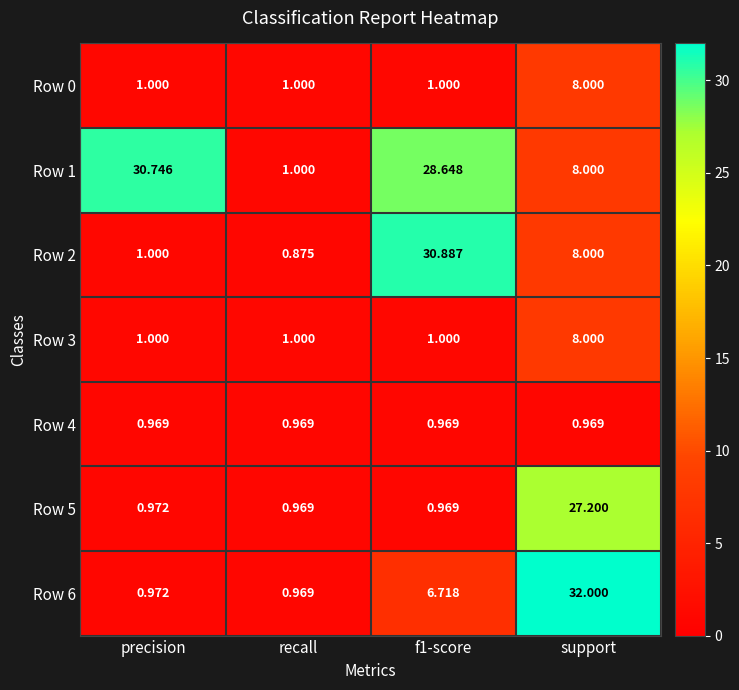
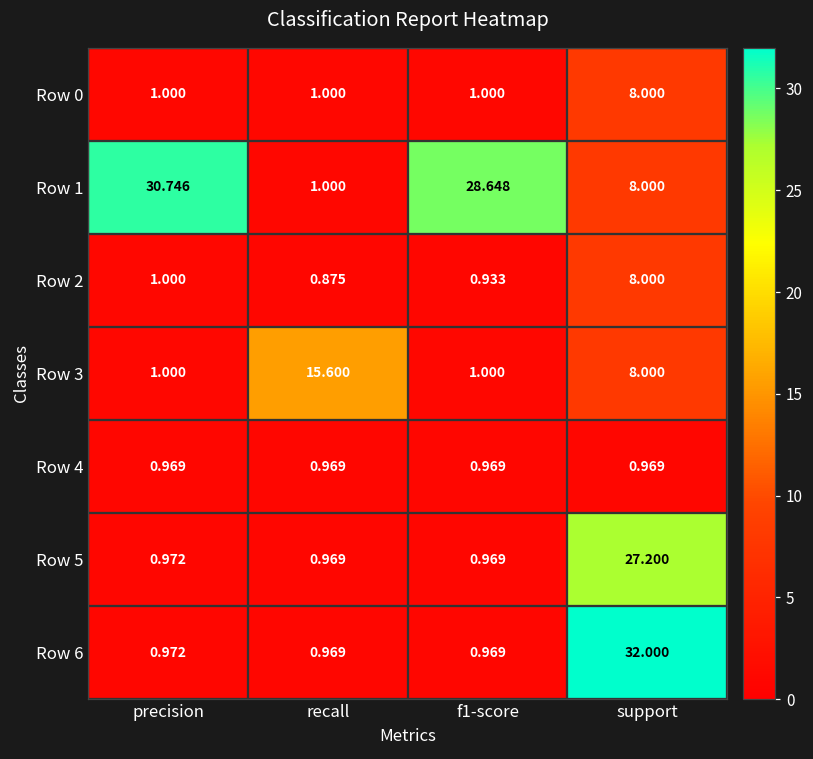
  {
    "Row 0": {
      "precision": 1.000,
      "recall": 1.000,
      "f1-score": 1.000,
      "support": 8.000
    },
    "Row 1": {
      "precision": 30.746,
      "recall": 1.000,
      "f1-score": 28.648,
      "support": 8.000
    },
    "Row 2": {
      "precision": 1.000,
      "recall": 0.875,
-     "f1-score": 30.887,
+     "f1-score": 0.933,
      "support": 8.000
    },
    "Row 3": {
      "precision": 1.000,
-     "recall": 1.000,
+     "recall": 15.600,
      "f1-score": 1.000,
      "support": 8.000
    },
    "Row 4": {
      "precision": 0.969,
      "recall": 0.969,
      "f1-score": 0.969,
      "support": 0.969
    },
    "Row 5": {
      "precision": 0.972,
      "recall": 0.969,
      "f1-score": 0.969,
      "support": 27.200
    },
    "Row 6": {
      "precision": 0.972,
      "recall": 0.969,
-     "f1-score": 6.718,
+     "f1-score": 0.969,
      "support": 32.000
    }
  }
